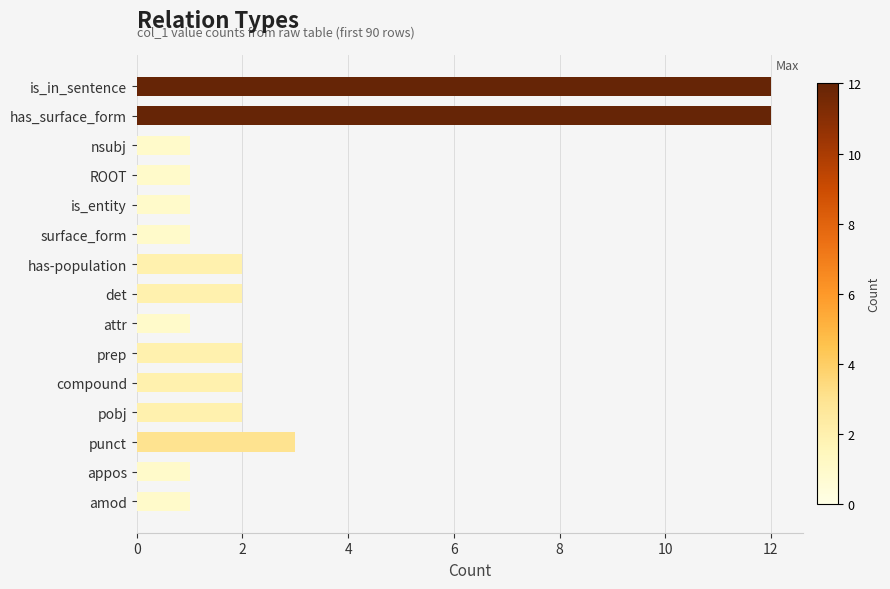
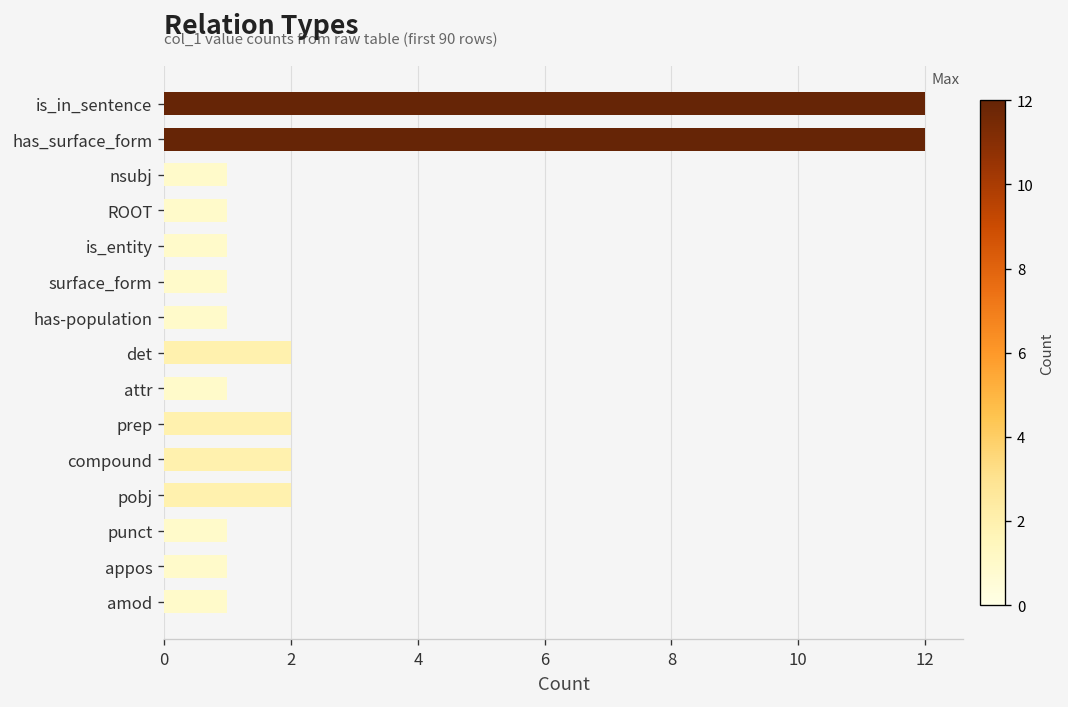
  {
    "is_in_sentence": 12,
    "has_surface_form": 12,
    "nsubj": 1,
    "ROOT": 1,
    "is_entity": 1,
    "surface_form": 1,
-   "has-population": 2,
+   "has-population": 1,
    "det": 2,
    "attr": 1,
    "prep": 2,
    "compound": 2,
    "pobj": 2,
-   "punct": 3,
+   "punct": 1,
    "appos": 1,
    "amod": 1
  }
